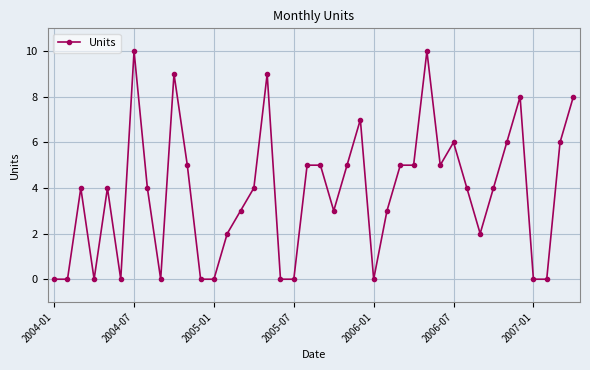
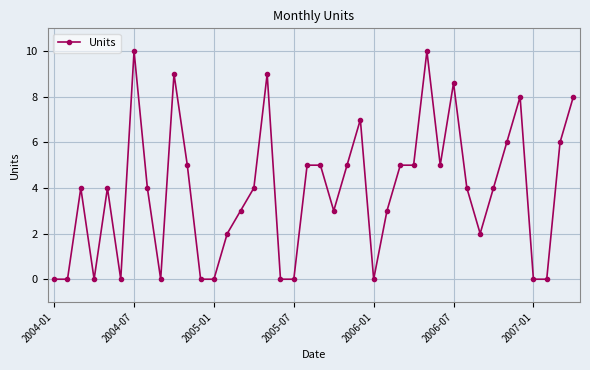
  {
    "2004-01": 0.0,
    "2004-07": 10.0,
    "2005-01": 0.0,
    "2005-07": 0.0,
    "2006-01": 0.0,
-   "2006-07": 6.0,
+   "2006-07": 8.6,
    "2007-01": 0.0
  }
